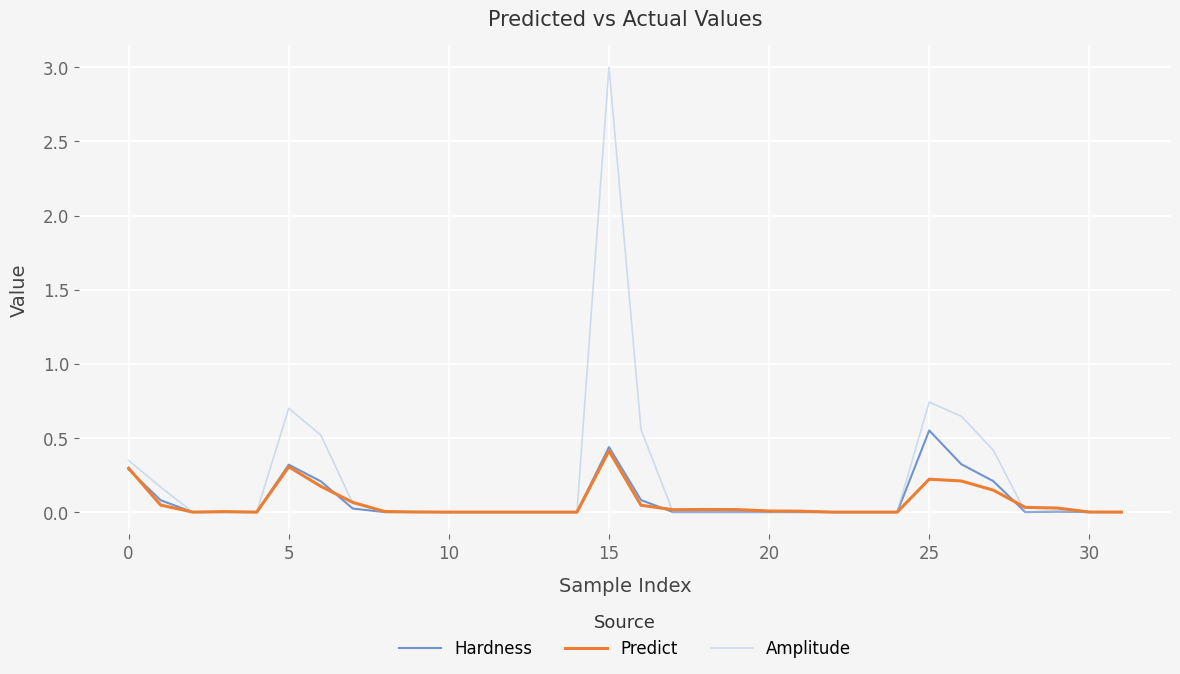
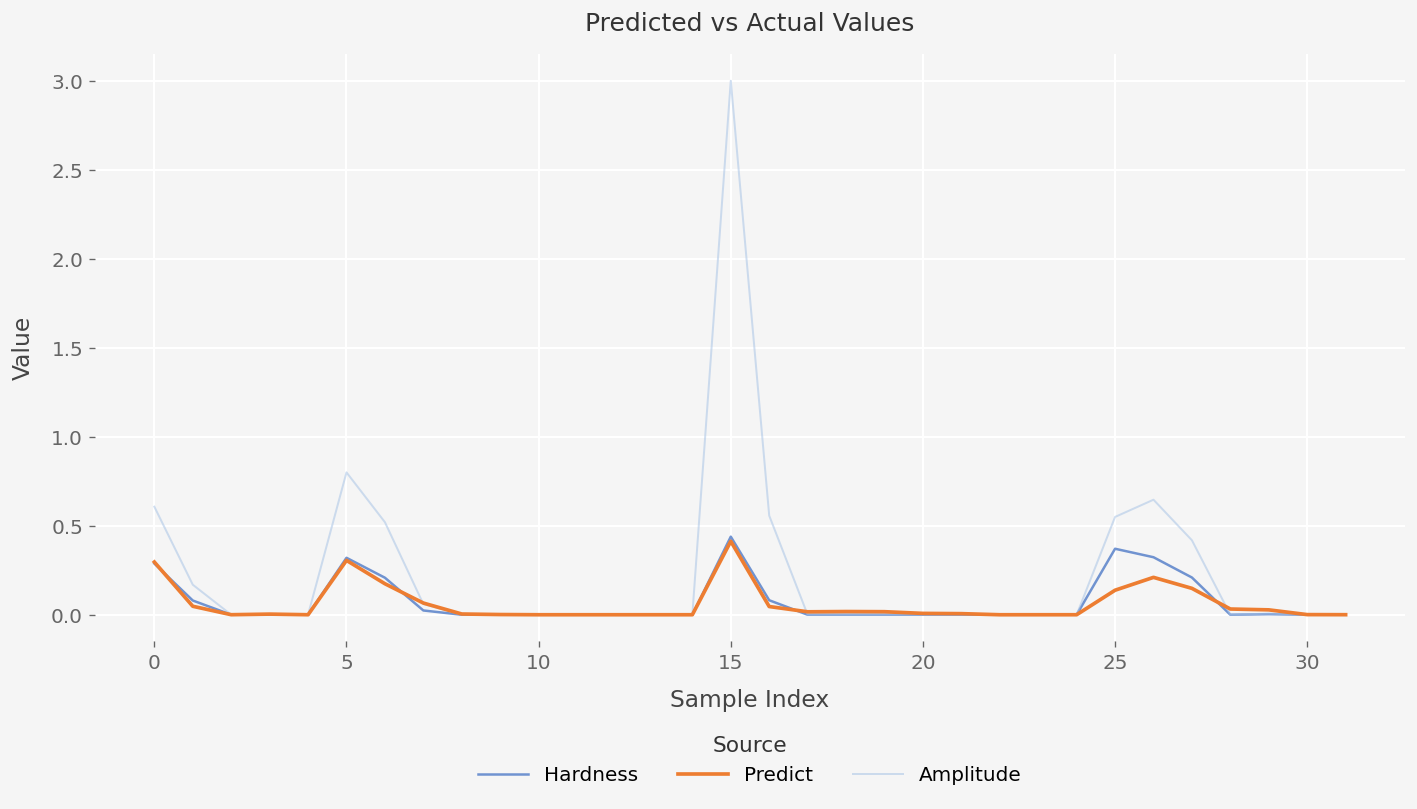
  {
    "Hardness": {
      "15": 0.44,
-     "25": 0.55
+     "25": 0.37
    },
    "Predict": {
      "15": 0.41,
-     "25": 0.22
+     "25": 0.14
    },
    "Amplitude": {
-     "0": 0.35,
-     "5": 0.7,
+     "0": 0.61,
+     "5": 0.8,
      "15": 3.00,
-     "25": 0.74
+     "25": 0.55
    }
  }
